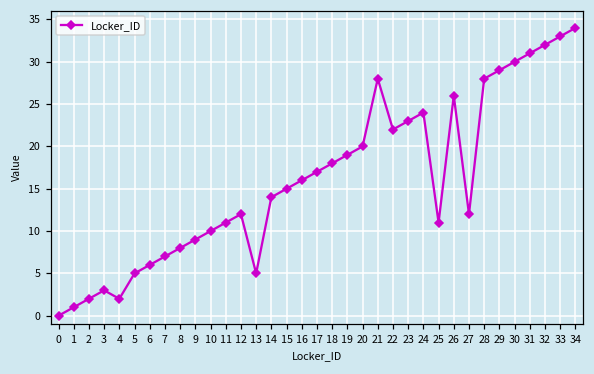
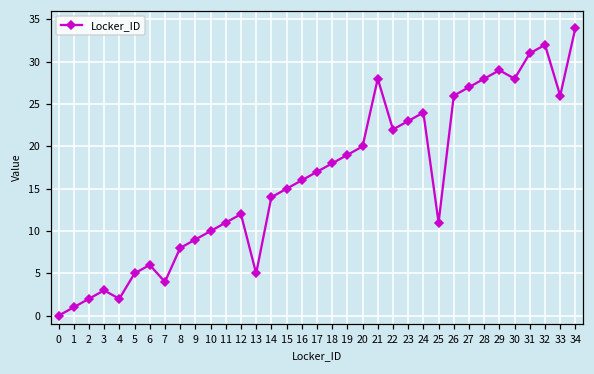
  {
    "0": 0,
    "1": 1,
    "2": 2,
    "3": 3,
    "4": 2,
    "5": 5,
    "6": 6,
-   "7": 7,
+   "7": 4,
    "8": 8,
    "9": 9,
    "10": 10,
    "11": 11,
    "12": 12,
    "13": 5,
    "14": 14,
    "15": 15,
    "16": 16,
    "17": 17,
    "18": 18,
    "19": 19,
    "20": 20,
    "21": 28,
    "22": 22,
    "23": 23,
    "24": 24,
    "25": 11,
    "26": 26,
-   "27": 12,
+   "27": 27,
    "28": 28,
    "29": 29,
-   "30": 30,
+   "30": 28,
    "31": 31,
    "32": 32,
-   "33": 33,
+   "33": 26,
    "34": 34
  }
